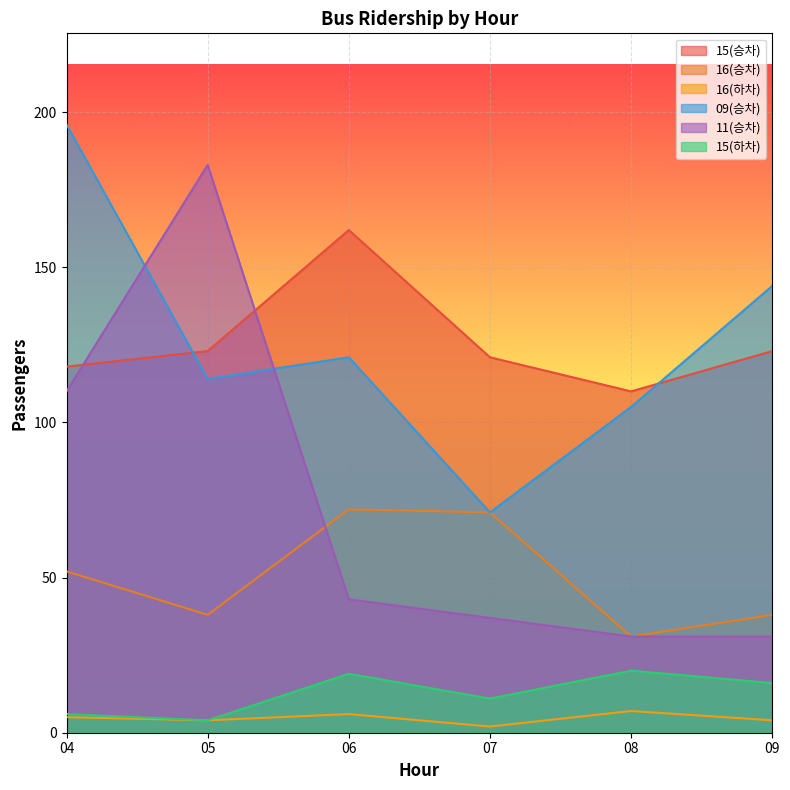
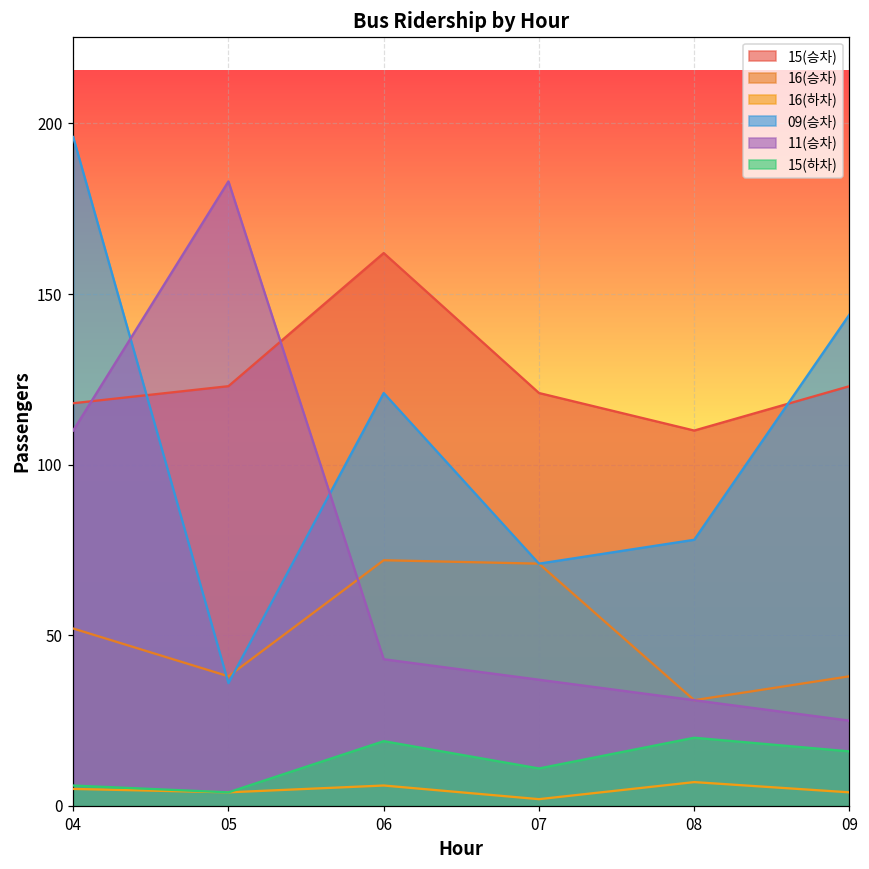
  {
    "09(승차)": {
      "04": 196,
-     "05": 114,
+     "05": 36,
      "06": 121,
-     "08": 105,
+     "08": 78,
      "09": 144
    },
    "11(승차)": {
      "04": 110,
      "05": 183,
      "06": 43,
      "07": 37,
-     "09": 31
+     "09": 25
    },
    "15(하차)": {
      "04": 6,
      "06": 19,
      "07": 11,
      "08": 20,
      "09": 16
    }
  }
